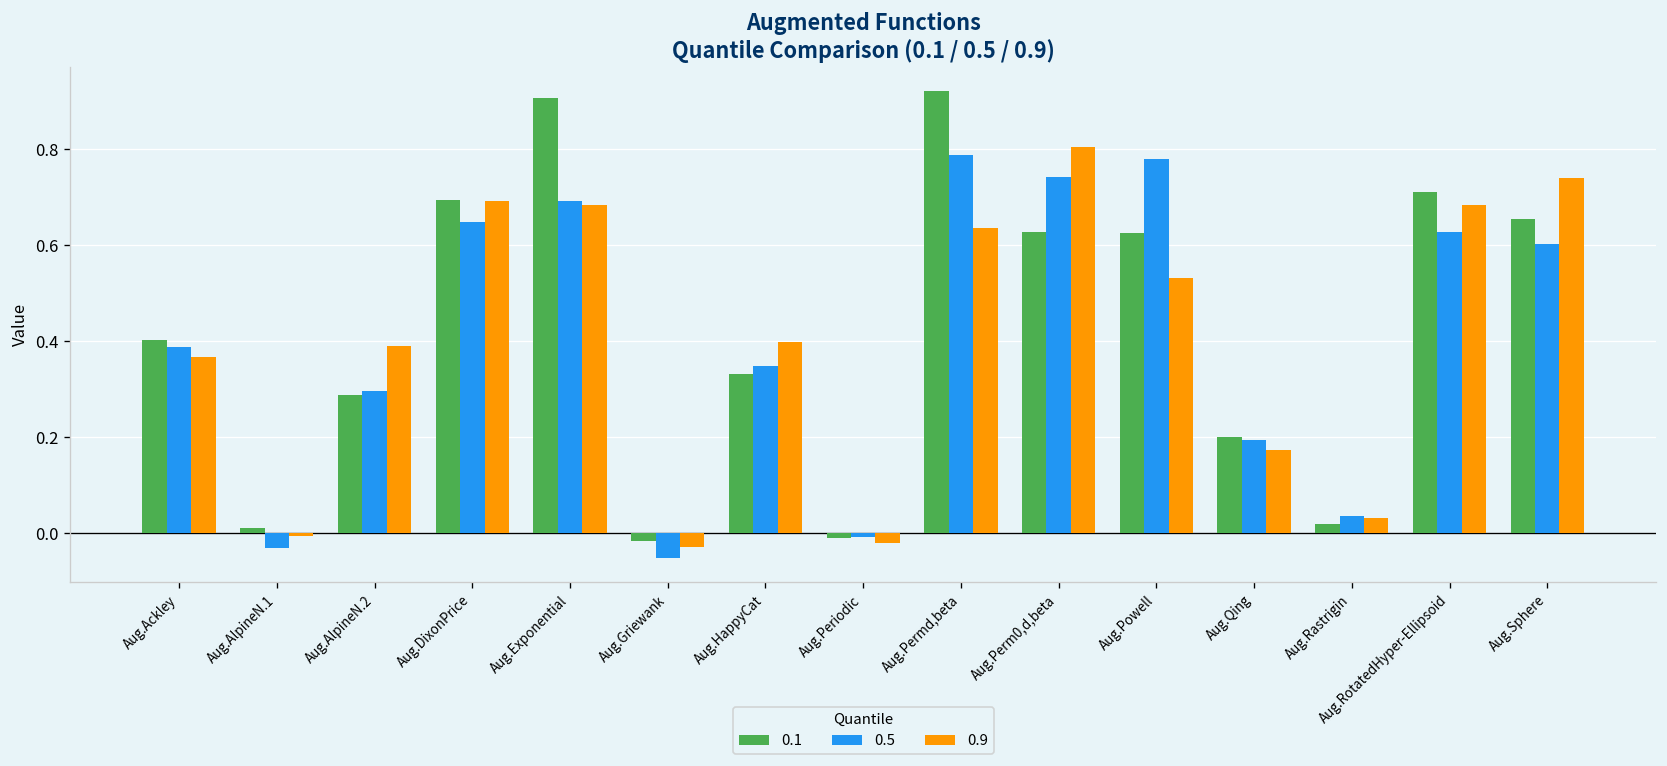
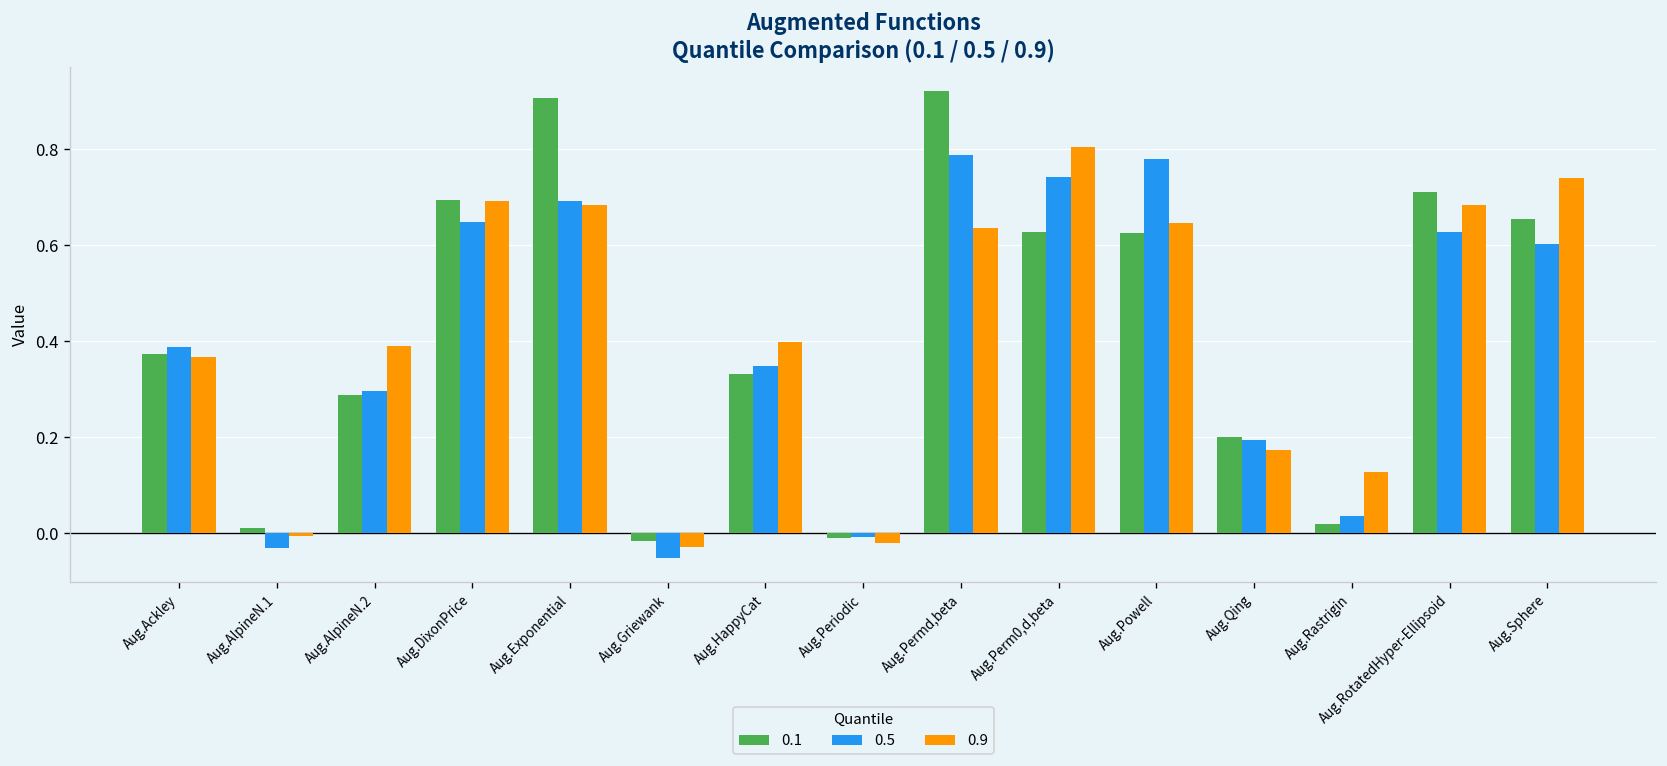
  {
    "0.1": {
-     "Aug.Ackley": 0.40,
+     "Aug.Ackley": 0.37,
      "Aug.AlpineN.1": 0.01,
      "Aug.AlpineN.2": 0.29,
      "Aug.DixonPrice": 0.70,
      "Aug.Exponential": 0.91,
      "Aug.Griewank": -0.02,
      "Aug.HappyCat": 0.33,
      "Aug.Periodic": -0.01,
      "Aug.Permd,beta": 0.92,
      "Aug.Perm0,d,beta": 0.63,
      "Aug.Powell": 0.62,
      "Aug.Qing": 0.20,
      "Aug.Rastrigin": 0.02,
      "Aug.RotatedHyper-Ellipsoid": 0.71,
      "Aug.Sphere": 0.65
    },
    "0.5": {
      "Aug.Ackley": 0.39,
      "Aug.AlpineN.1": -0.03,
      "Aug.AlpineN.2": 0.30,
      "Aug.DixonPrice": 0.65,
      "Aug.Exponential": 0.69,
      "Aug.Griewank": -0.05,
      "Aug.HappyCat": 0.35,
      "Aug.Periodic": -0.01,
      "Aug.Permd,beta": 0.79,
      "Aug.Perm0,d,beta": 0.74,
      "Aug.Powell": 0.78,
      "Aug.Qing": 0.19,
      "Aug.Rastrigin": 0.03,
      "Aug.RotatedHyper-Ellipsoid": 0.63,
      "Aug.Sphere": 0.60
    },
    "0.9": {
      "Aug.Ackley": 0.37,
      "Aug.AlpineN.1": -0.01,
      "Aug.AlpineN.2": 0.39,
      "Aug.DixonPrice": 0.69,
      "Aug.Exponential": 0.68,
      "Aug.Griewank": -0.03,
      "Aug.HappyCat": 0.40,
      "Aug.Periodic": -0.02,
      "Aug.Permd,beta": 0.64,
      "Aug.Perm0,d,beta": 0.80,
-     "Aug.Powell": 0.53,
+     "Aug.Powell": 0.65,
      "Aug.Qing": 0.17,
-     "Aug.Rastrigin": 0.03,
+     "Aug.Rastrigin": 0.13,
      "Aug.RotatedHyper-Ellipsoid": 0.68,
      "Aug.Sphere": 0.74
    }
  }
